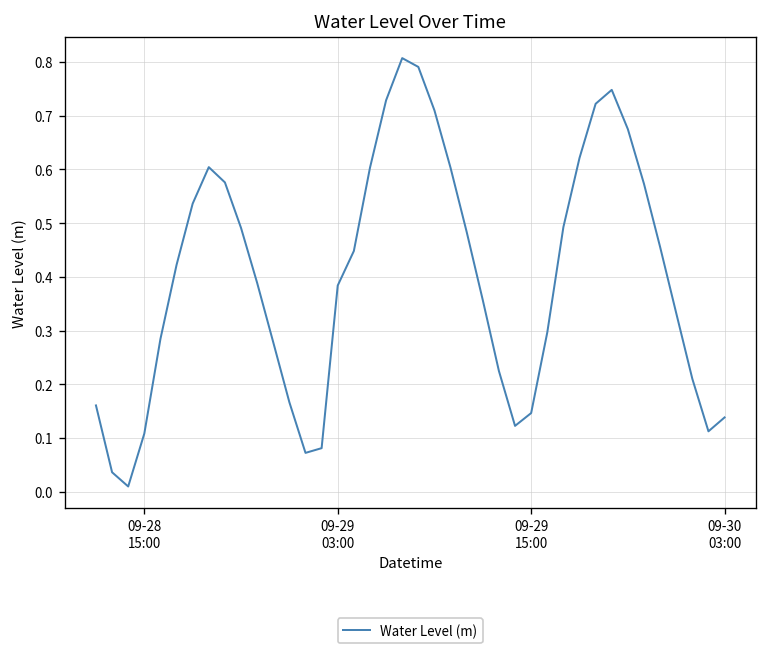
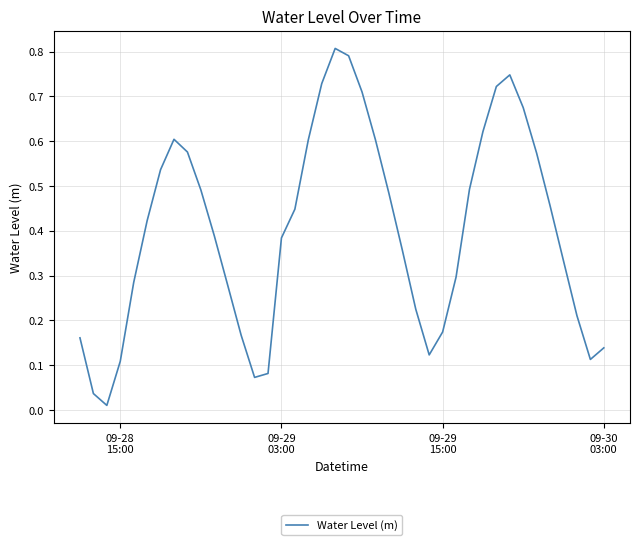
  {
    "09-28 15:00": 0.11,
    "09-29 03:00": 0.38,
-   "09-29 15:00": 0.15,
+   "09-29 15:00": 0.17,
    "09-30 03:00": 0.14
  }
